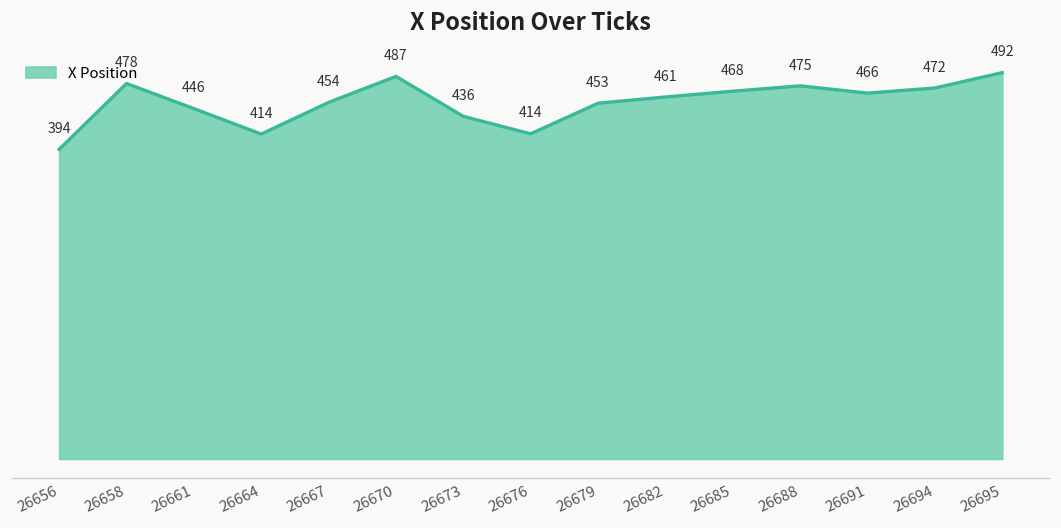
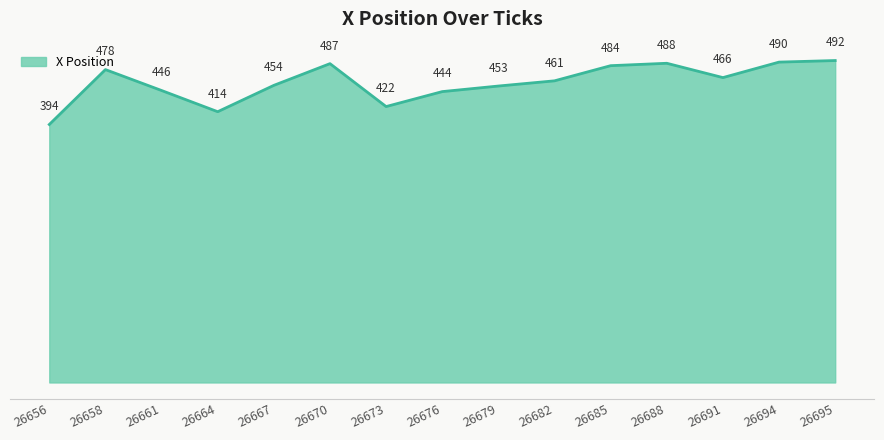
  {
    "26656": 394,
    "26658": 478,
    "26661": 446,
    "26664": 414,
    "26667": 454,
    "26670": 487,
-   "26673": 436,
-   "26676": 414,
+   "26673": 422,
+   "26676": 444,
    "26679": 453,
    "26682": 461,
-   "26685": 468,
-   "26688": 475,
+   "26685": 484,
+   "26688": 488,
    "26691": 466,
-   "26694": 472,
+   "26694": 490,
    "26695": 492
  }
